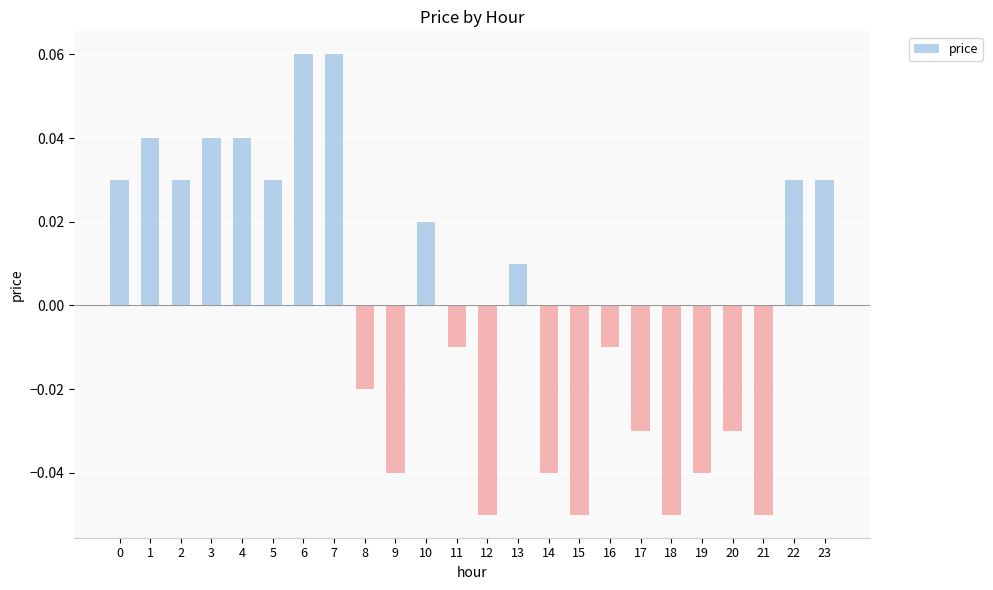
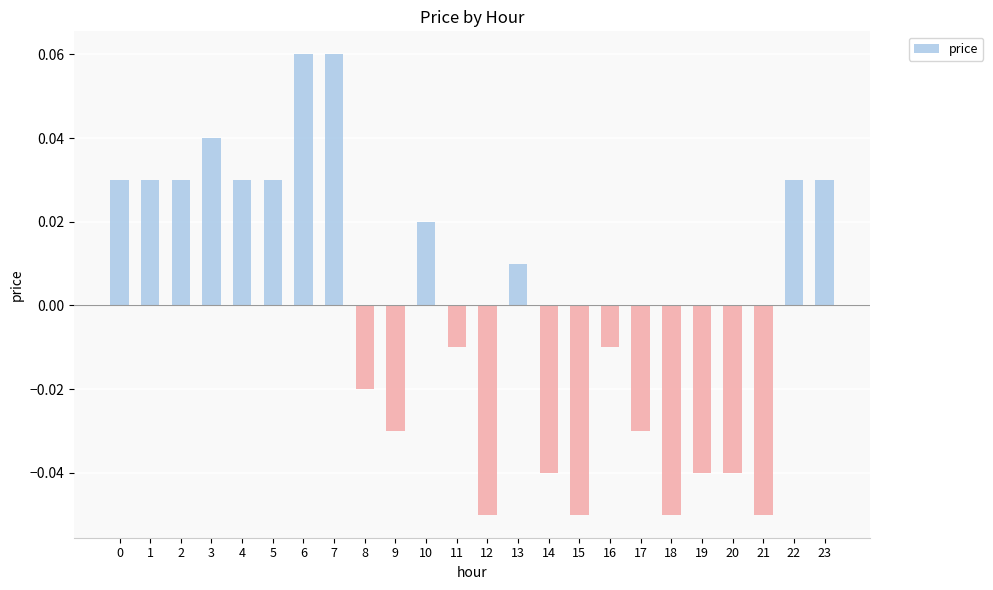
  {
    "0": 0.03,
-   "1": 0.04,
+   "1": 0.03,
    "2": 0.03,
    "3": 0.04,
-   "4": 0.04,
+   "4": 0.03,
    "5": 0.03,
    "6": 0.06,
    "7": 0.06,
    "8": -0.02,
-   "9": -0.04,
+   "9": -0.03,
    "10": 0.02,
    "11": -0.01,
    "12": -0.05,
    "13": 0.01,
    "14": -0.04,
    "15": -0.05,
    "16": -0.01,
    "17": -0.03,
    "18": -0.05,
    "19": -0.04,
-   "20": -0.03,
+   "20": -0.04,
    "21": -0.05,
    "22": 0.03,
    "23": 0.03
  }
